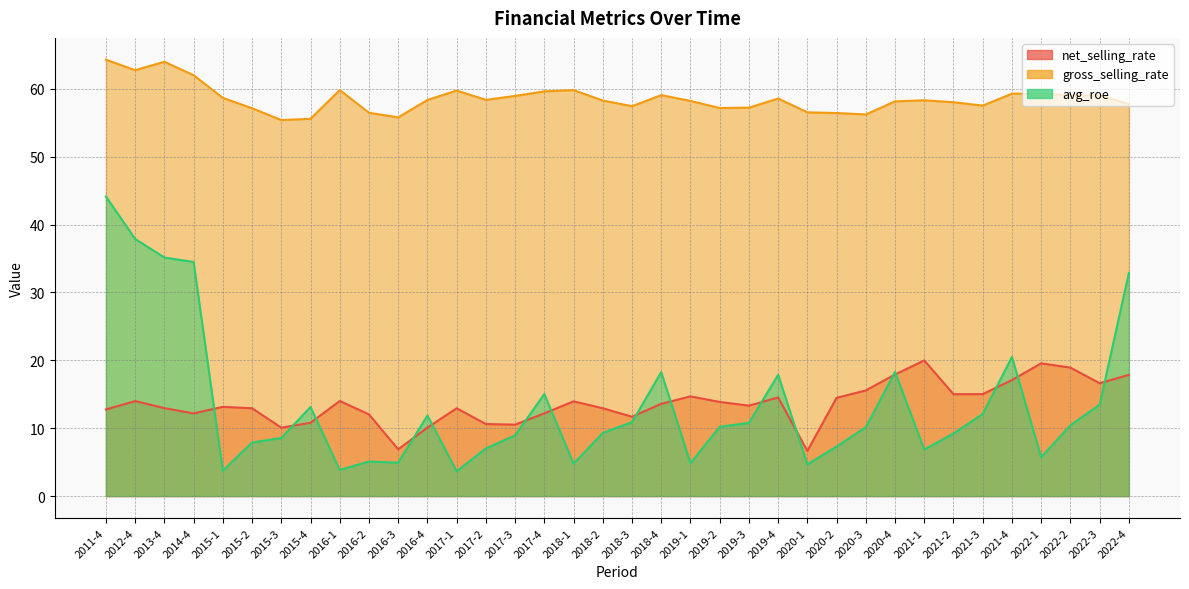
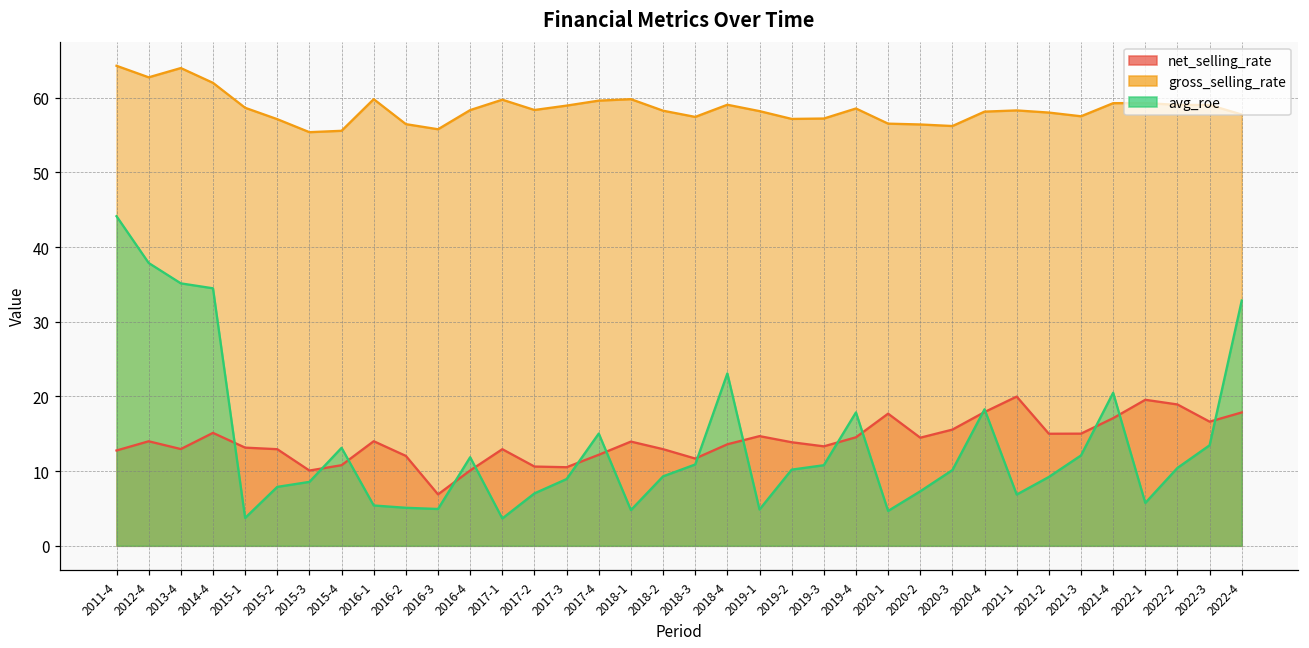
  {
    "net_selling_rate": {
      "2011-4": 13,
      "2012-4": 14,
      "2013-4": 13,
-     "2014-4": 12,
+     "2014-4": 15,
      "2015-1": 13,
      "2015-2": 13,
      "2015-3": 10,
      "2015-4": 11,
      "2016-1": 14,
      "2016-2": 12,
      "2016-3": 7,
      "2016-4": 10,
      "2017-1": 13,
      "2017-2": 11,
      "2017-3": 11,
      "2017-4": 12,
      "2018-1": 14,
      "2018-2": 13,
      "2018-3": 12,
      "2018-4": 14,
      "2019-1": 15,
      "2019-2": 14,
      "2019-3": 13,
      "2019-4": 15,
-     "2020-1": 7,
+     "2020-1": 18,
      "2020-2": 14,
      "2020-3": 16,
      "2021-1": 20,
      "2021-2": 15,
      "2021-3": 15,
      "2021-4": 17,
      "2022-1": 20,
      "2022-2": 19,
      "2022-3": 17,
      "2022-4": 18
    },
    "gross_selling_rate": {
      "2011-4": 64,
      "2012-4": 63,
      "2013-4": 64,
      "2014-4": 62,
      "2015-1": 59,
      "2015-2": 57,
      "2015-3": 55,
      "2015-4": 56,
      "2016-1": 60,
      "2016-2": 56,
      "2016-3": 56,
      "2016-4": 58,
      "2017-1": 60,
      "2017-2": 58,
      "2017-3": 59,
      "2017-4": 60,
      "2018-1": 60,
      "2018-2": 58,
      "2018-3": 57,
      "2018-4": 59,
      "2019-1": 58,
      "2019-2": 57,
      "2019-3": 57,
      "2019-4": 59,
      "2020-1": 57,
      "2020-2": 56,
      "2020-3": 56,
      "2020-4": 58,
      "2021-1": 58,
      "2021-2": 58,
      "2021-3": 58,
      "2021-4": 59
    },
    "avg_roe": {
      "2011-4": 44,
      "2012-4": 38,
      "2013-4": 35,
      "2014-4": 34,
      "2015-1": 4,
      "2015-2": 8,
      "2015-3": 9,
      "2015-4": 13,
-     "2016-1": 4,
+     "2016-1": 5,
      "2016-2": 5,
      "2016-3": 5,
      "2016-4": 12,
      "2017-1": 4,
      "2017-2": 7,
      "2017-3": 9,
      "2017-4": 15,
      "2018-1": 5,
      "2018-2": 9,
      "2018-3": 11,
-     "2018-4": 18,
+     "2018-4": 23,
      "2019-1": 5,
      "2019-2": 10,
      "2019-3": 11,
      "2019-4": 18,
      "2020-1": 5,
      "2020-2": 7,
      "2020-3": 10,
      "2021-1": 7,
      "2021-2": 9,
      "2021-3": 12,
      "2021-4": 20,
      "2022-1": 6,
      "2022-2": 10,
      "2022-3": 13,
      "2022-4": 33
    }
  }
